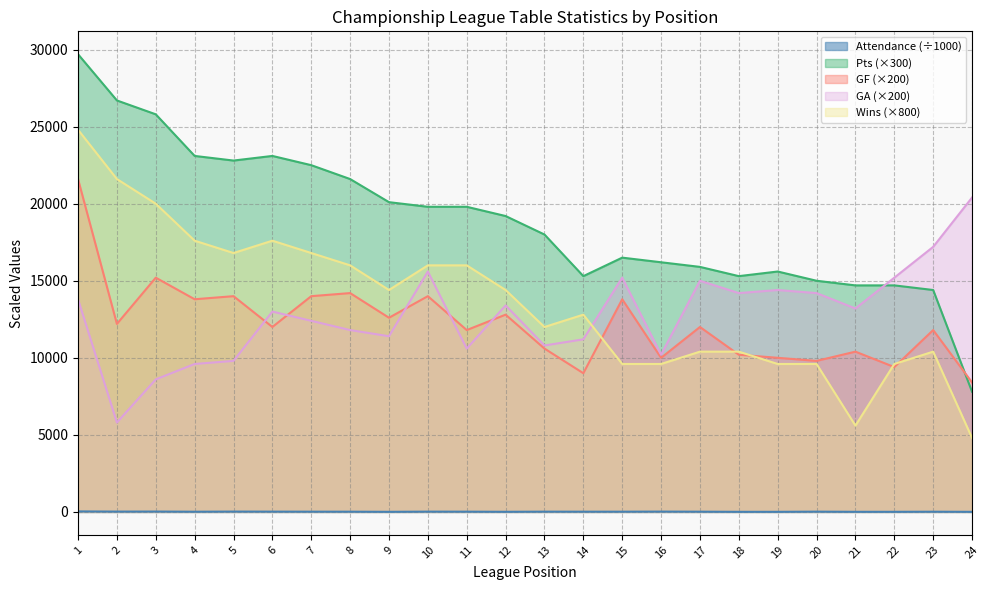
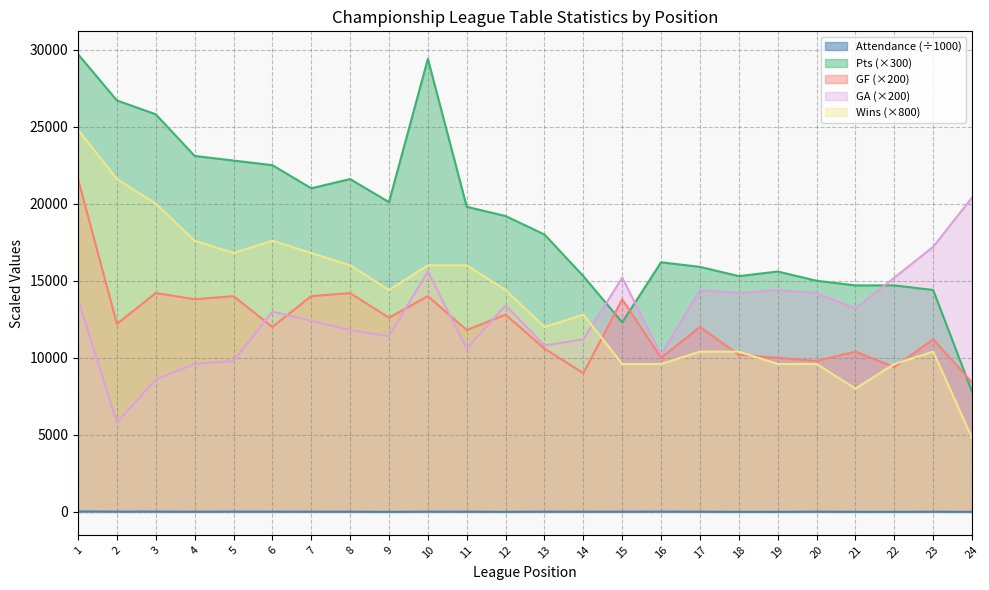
  {
    "Attendance (÷1000)": {
      "1": 0,
      "2": 0,
      "3": 0,
      "4": 0,
      "5": 0,
      "6": 0,
      "7": 0,
      "8": 0,
      "9": 0,
      "10": 0,
      "11": 0,
      "12": 0,
      "13": 0,
      "14": 0,
      "15": 0,
      "16": 0,
      "17": 0,
      "18": 0,
      "19": 0,
      "20": 0,
      "21": 0,
      "22": 0,
      "23": 0,
      "24": 0
    },
    "Pts (×300)": {
      "1": 29700,
      "2": 26700,
      "3": 25800,
      "4": 23100,
      "5": 22800,
-     "6": 23100,
-     "7": 22500,
+     "6": 22500,
+     "7": 21000,
      "8": 21600,
      "9": 20100,
-     "10": 19800,
+     "10": 29400,
      "11": 19800,
      "12": 19200,
      "13": 18000,
      "14": 15300,
-     "15": 16500,
+     "15": 12300,
      "16": 16200,
      "17": 15900,
      "18": 15300,
      "19": 15600,
      "20": 15000,
      "21": 14700,
      "22": 14700,
      "23": 14400,
      "24": 7800
    },
    "GF (×200)": {
      "1": 21600,
      "2": 12200,
-     "3": 15200,
+     "3": 14200,
      "4": 13800,
      "5": 14000,
      "6": 12000,
      "7": 14000,
      "8": 14200,
      "9": 12600,
      "10": 14000,
      "11": 11800,
      "12": 12800,
      "13": 10600,
      "14": 9000,
      "15": 13800,
      "16": 10000,
      "17": 12000,
      "18": 10200,
      "19": 10000,
      "20": 9800,
      "21": 10400,
      "22": 9400,
-     "23": 11800,
+     "23": 11200,
      "24": 8400
    },
    "GA (×200)": {
      "1": 13800,
      "2": 5800,
      "3": 8600,
      "4": 9600,
      "5": 9800,
      "6": 13000,
      "7": 12400,
      "8": 11800,
      "9": 11400,
      "10": 15600,
      "11": 10600,
      "12": 13400,
      "13": 10800,
      "14": 11200,
      "15": 15200,
      "16": 10200,
-     "17": 15000,
+     "17": 14400,
      "18": 14200,
      "19": 14400,
      "20": 14200,
      "21": 13200,
      "22": 15200,
      "23": 17200,
      "24": 20400
    },
    "Wins (×800)": {
      "1": 24800,
      "2": 21600,
      "3": 20000,
      "4": 17600,
      "5": 16800,
      "6": 17600,
      "7": 16800,
      "8": 16000,
      "9": 14400,
      "10": 16000,
      "11": 16000,
      "12": 14400,
      "13": 12000,
      "14": 12800,
      "15": 9600,
      "16": 9600,
      "17": 10400,
      "18": 10400,
      "19": 9600,
      "20": 9600,
-     "21": 5600,
+     "21": 8000,
      "22": 9600,
      "23": 10400,
      "24": 4800
    }
  }
